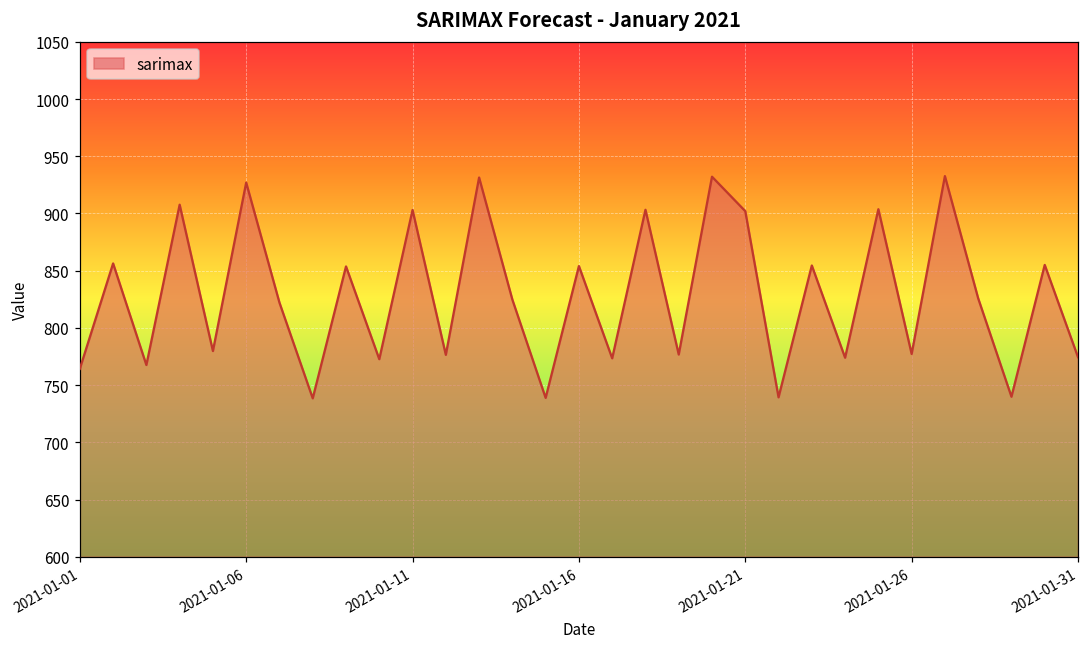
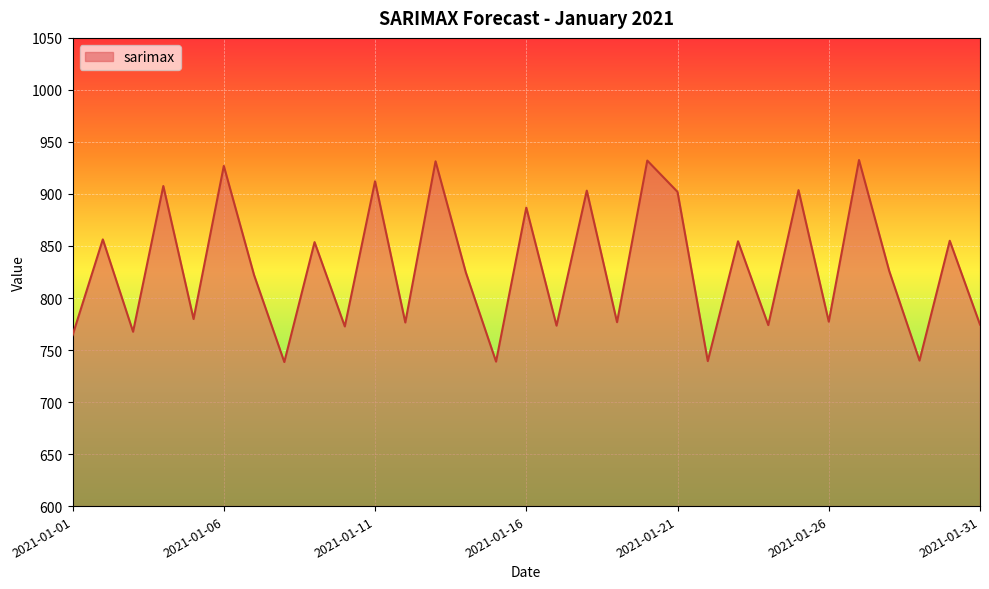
  {
    "2021-01-01": 764,
    "2021-01-06": 927,
-   "2021-01-11": 903,
-   "2021-01-16": 854,
+   "2021-01-11": 912,
+   "2021-01-16": 887,
    "2021-01-21": 902,
    "2021-01-26": 777,
    "2021-01-31": 774
  }
